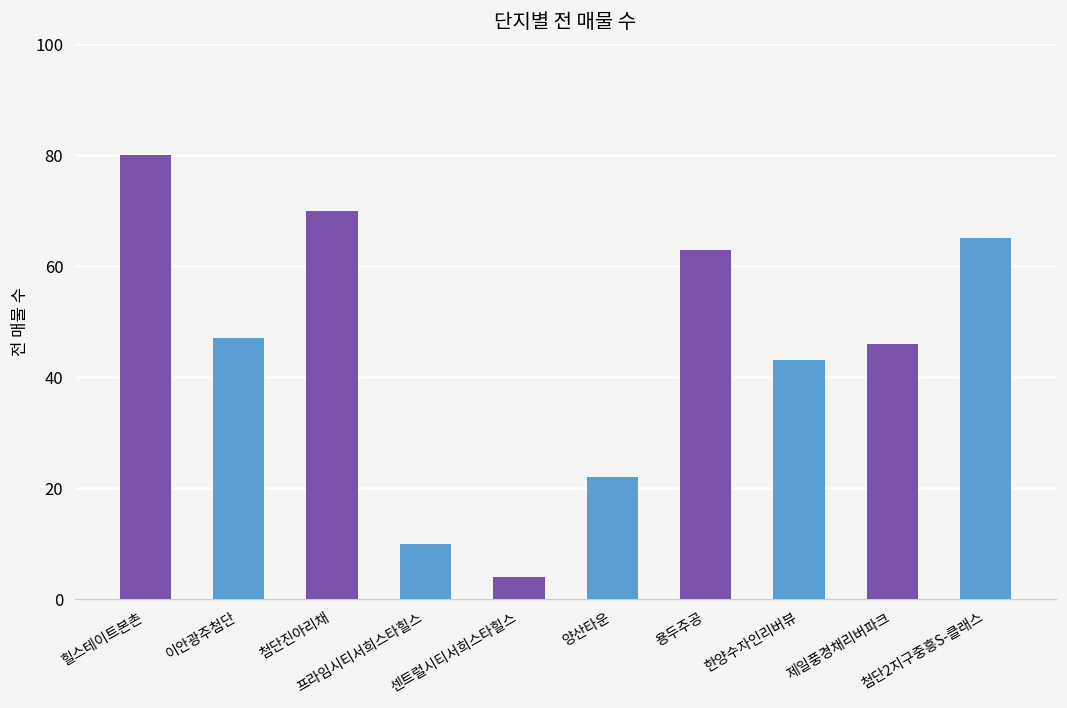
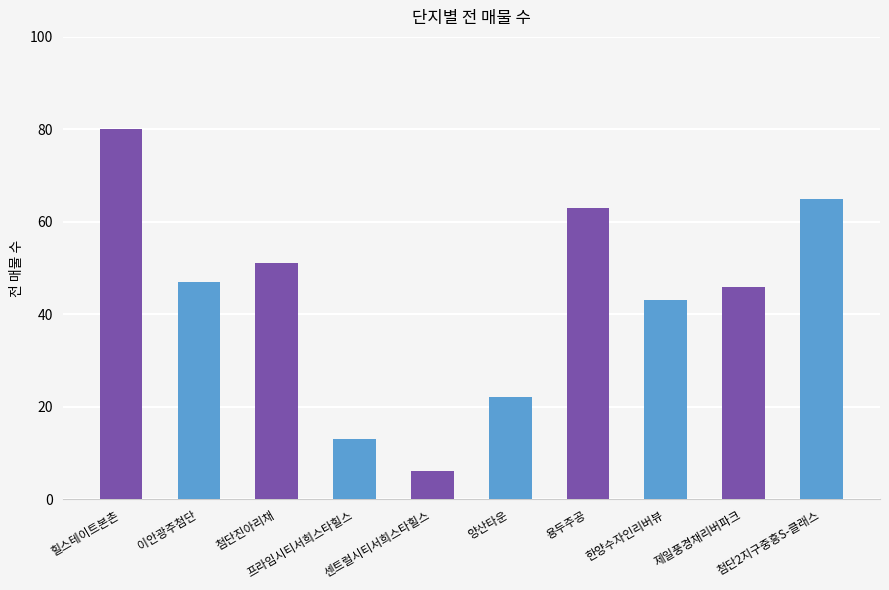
  {
    "힐스테이트본촌": 80,
    "이안광주첨단": 47,
-   "첨단진아리채": 70,
-   "프라임시티서희스타힐스": 10,
-   "센트럴시티서희스타힐스": 4,
+   "첨단진아리채": 51,
+   "프라임시티서희스타힐스": 13,
+   "센트럴시티서희스타힐스": 6,
    "양산타운": 22,
    "용두주공": 63,
    "한양수자인리버뷰": 43,
    "제일풍경채리버파크": 46,
    "첨단2지구중흥S-클래스": 65
  }
